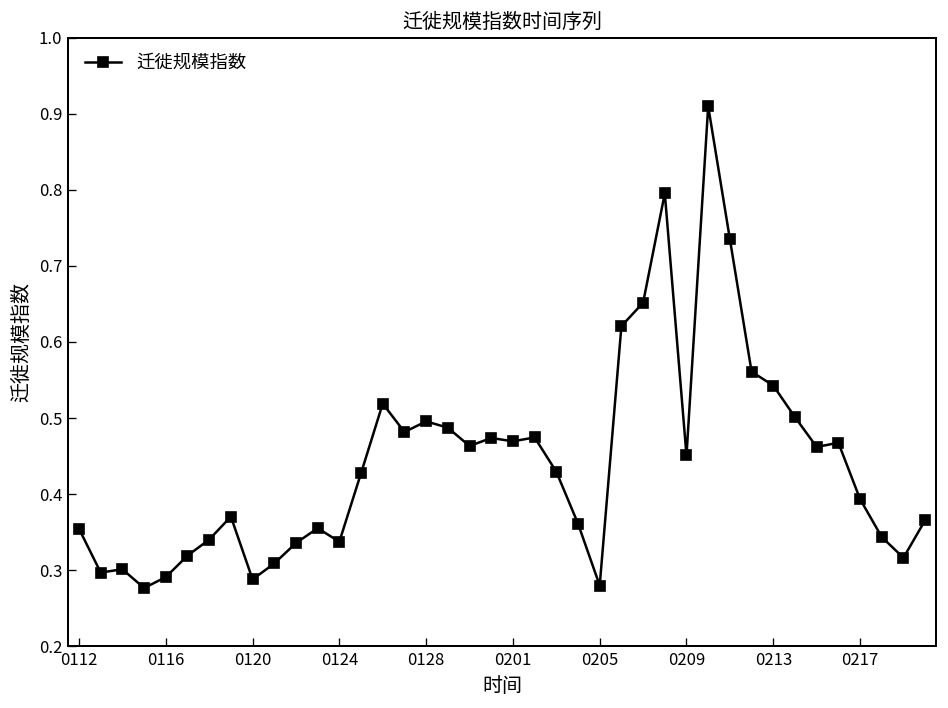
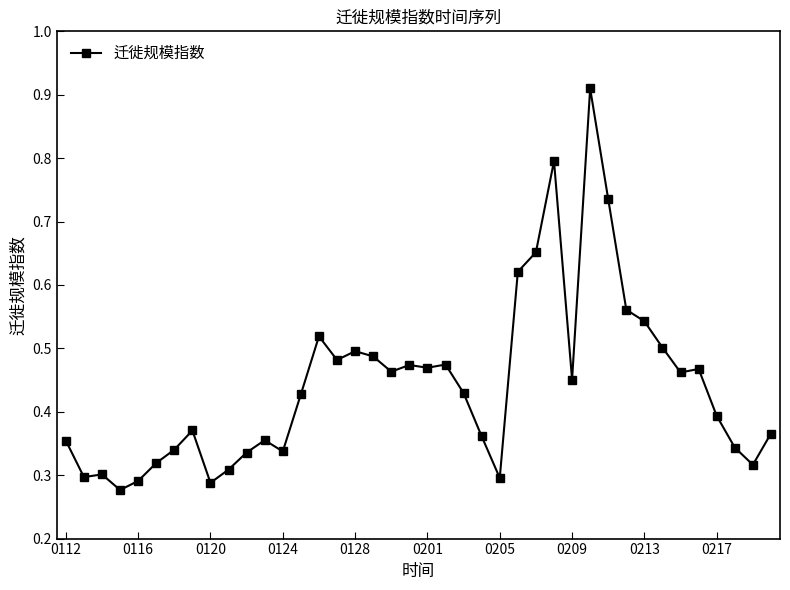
  {
    "0112": 0.35,
    "0116": 0.29,
    "0120": 0.29,
    "0124": 0.34,
    "0128": 0.50,
    "0201": 0.47,
-   "0205": 0.28,
+   "0205": 0.30,
    "0209": 0.45,
    "0213": 0.54,
    "0217": 0.39
  }
